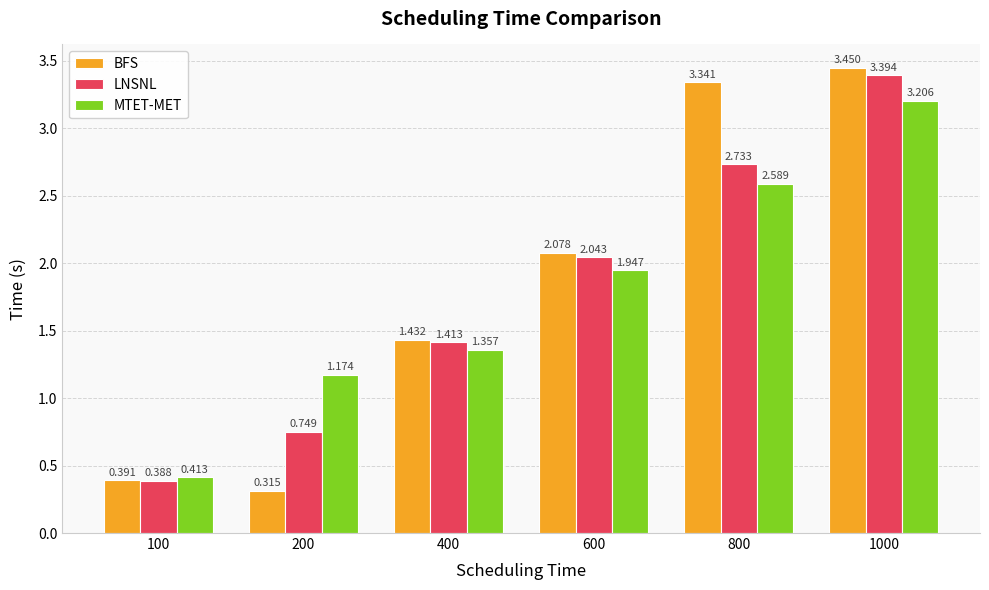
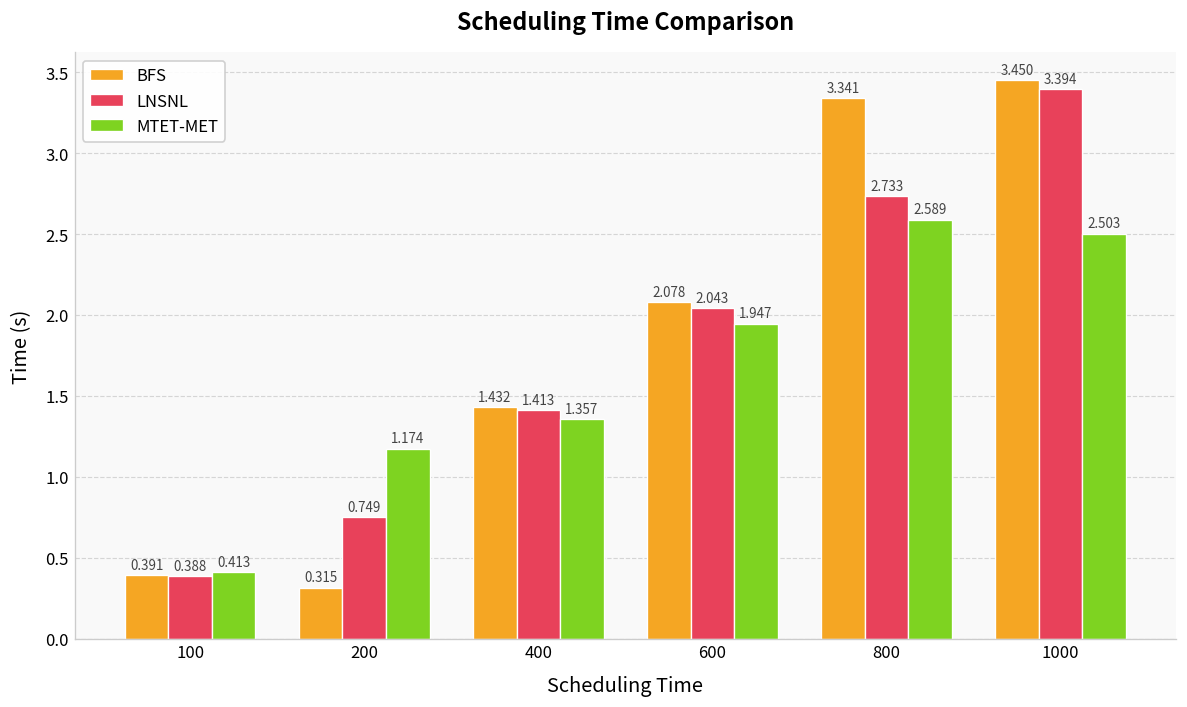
  {
    "BFS": {
      "100": 0.391,
      "200": 0.315,
      "400": 1.432,
      "600": 2.078,
      "800": 3.341,
      "1000": 3.450
    },
    "LNSNL": {
      "100": 0.388,
      "200": 0.749,
      "400": 1.413,
      "600": 2.043,
      "800": 2.733,
      "1000": 3.394
    },
    "MTET-MET": {
      "100": 0.413,
      "200": 1.174,
      "400": 1.357,
      "600": 1.947,
      "800": 2.589,
-     "1000": 3.206
+     "1000": 2.503
    }
  }
